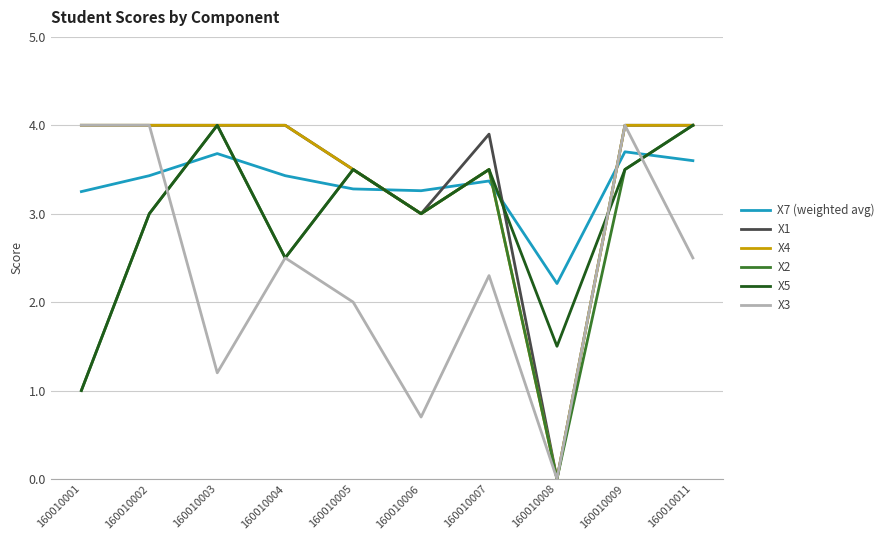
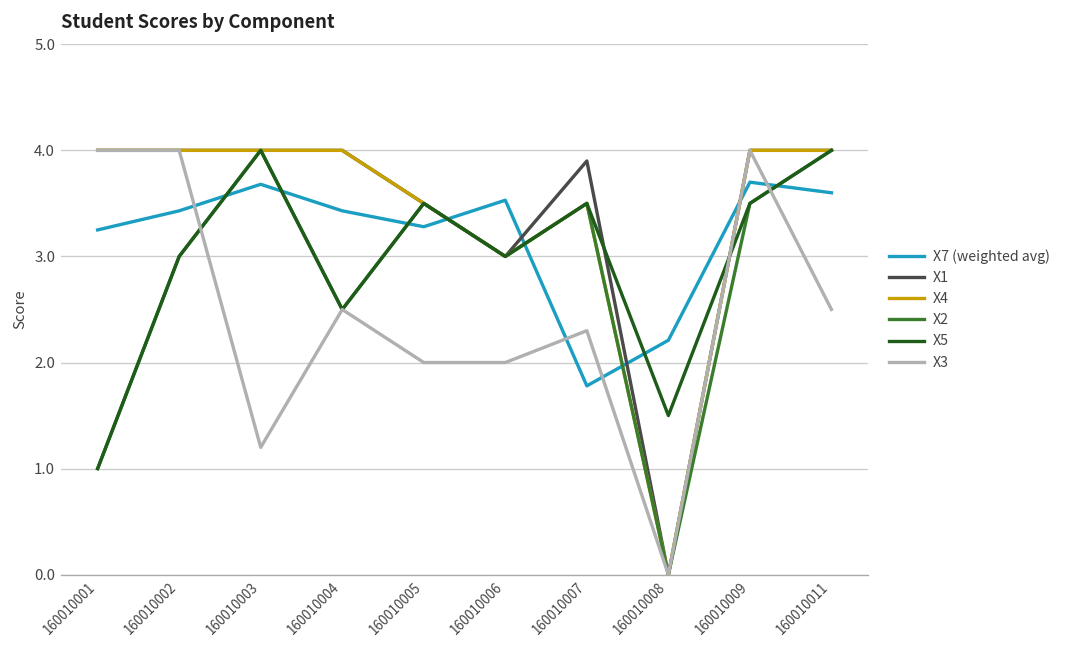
  {
    "X7 (weighted avg)": {
      "160010001": 3.3,
      "160010002": 3.4,
      "160010003": 3.7,
      "160010004": 3.4,
      "160010005": 3.3,
-     "160010006": 3.3,
-     "160010007": 3.4,
+     "160010006": 3.5,
+     "160010007": 1.8,
      "160010008": 2.2,
      "160010009": 3.7,
      "160010011": 3.6
    },
    "X1": {
      "160010007": 3.9
    },
    "X3": {
      "160010003": 1.2,
      "160010005": 2.0,
-     "160010006": 0.7,
+     "160010006": 2.0,
      "160010007": 2.3,
      "160010011": 2.5
    }
  }
